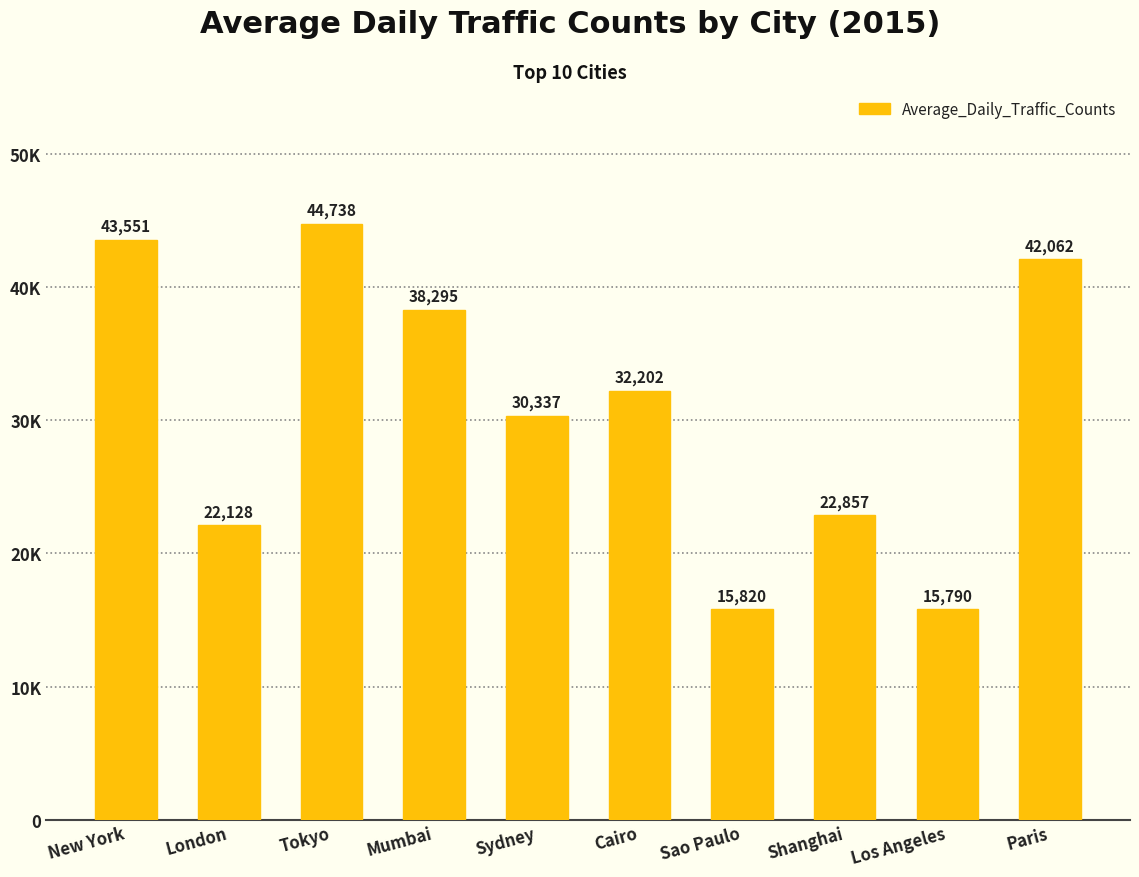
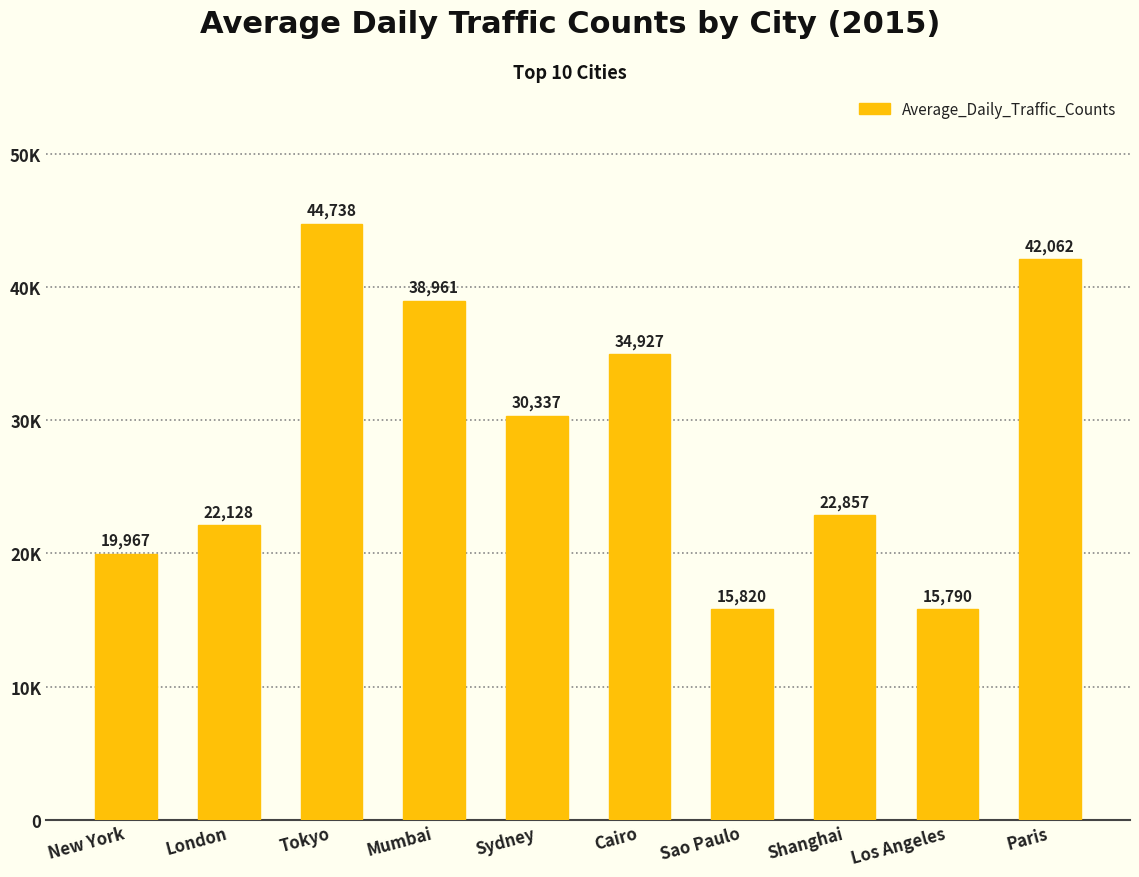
  {
-   "New York": "43,551",
+   "New York": "19,967",
    "London": "22,128",
    "Tokyo": "44,738",
-   "Mumbai": "38,295",
+   "Mumbai": "38,961",
    "Sydney": "30,337",
-   "Cairo": "32,202",
+   "Cairo": "34,927",
    "Sao Paulo": "15,820",
    "Shanghai": "22,857",
    "Los Angeles": "15,790",
    "Paris": "42,062"
  }
